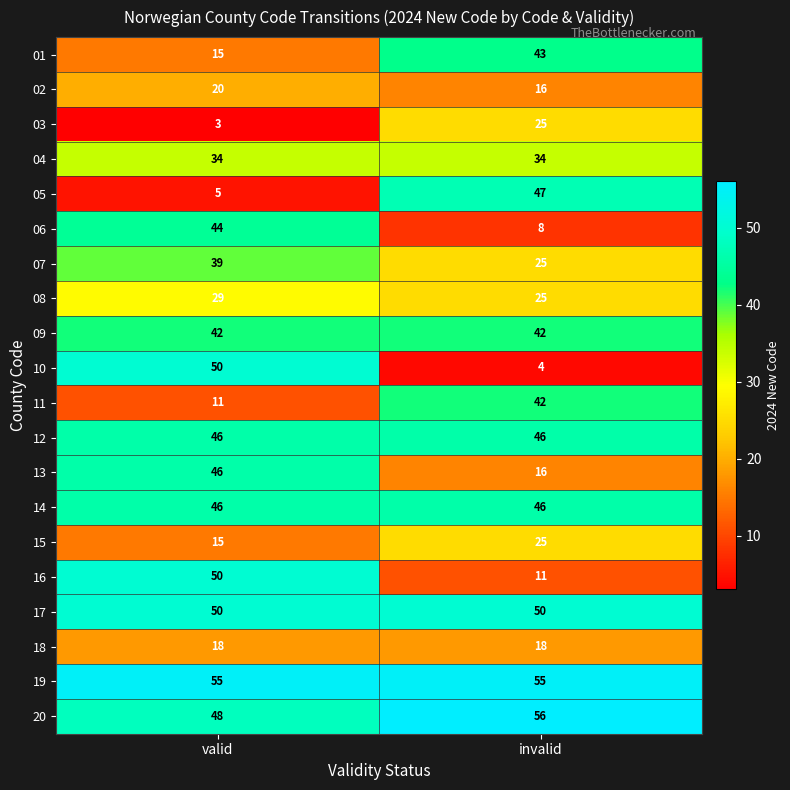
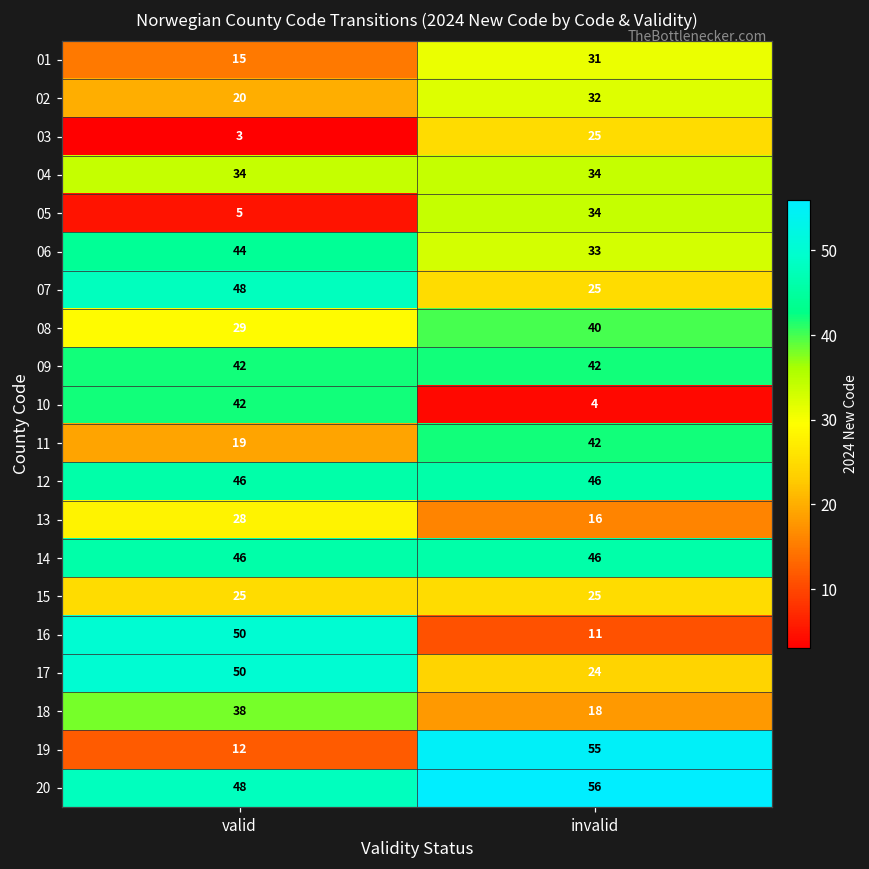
  {
    "01": {
      "valid": 15,
-     "invalid": 43
+     "invalid": 31
    },
    "02": {
      "valid": 20,
-     "invalid": 16
+     "invalid": 32
    },
    "03": {
      "valid": 3,
      "invalid": 25
    },
    "04": {
      "valid": 34,
      "invalid": 34
    },
    "05": {
      "valid": 5,
-     "invalid": 47
+     "invalid": 34
    },
    "06": {
      "valid": 44,
-     "invalid": 8
+     "invalid": 33
    },
    "07": {
-     "valid": 39,
+     "valid": 48,
      "invalid": 25
    },
    "08": {
      "valid": 29,
-     "invalid": 25
+     "invalid": 40
    },
    "09": {
      "valid": 42,
      "invalid": 42
    },
    "10": {
-     "valid": 50,
+     "valid": 42,
      "invalid": 4
    },
    "11": {
-     "valid": 11,
+     "valid": 19,
      "invalid": 42
    },
    "12": {
      "valid": 46,
      "invalid": 46
    },
    "13": {
-     "valid": 46,
+     "valid": 28,
      "invalid": 16
    },
    "14": {
      "valid": 46,
      "invalid": 46
    },
    "15": {
-     "valid": 15,
+     "valid": 25,
      "invalid": 25
    },
    "16": {
      "valid": 50,
      "invalid": 11
    },
    "17": {
      "valid": 50,
-     "invalid": 50
+     "invalid": 24
    },
    "18": {
-     "valid": 18,
+     "valid": 38,
      "invalid": 18
    },
    "19": {
-     "valid": 55,
+     "valid": 12,
      "invalid": 55
    },
    "20": {
      "valid": 48,
      "invalid": 56
    }
  }
